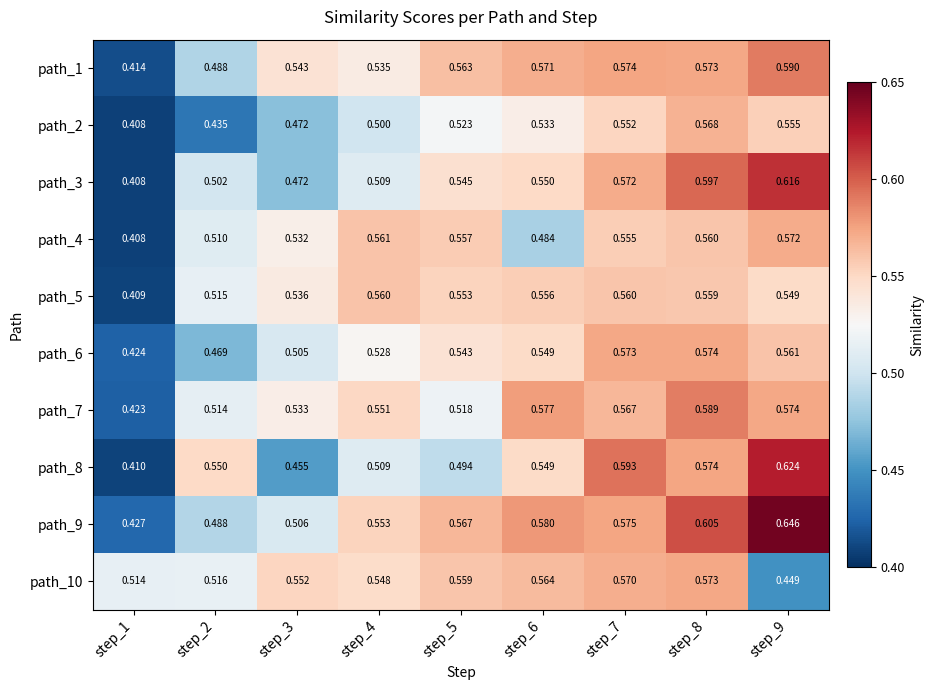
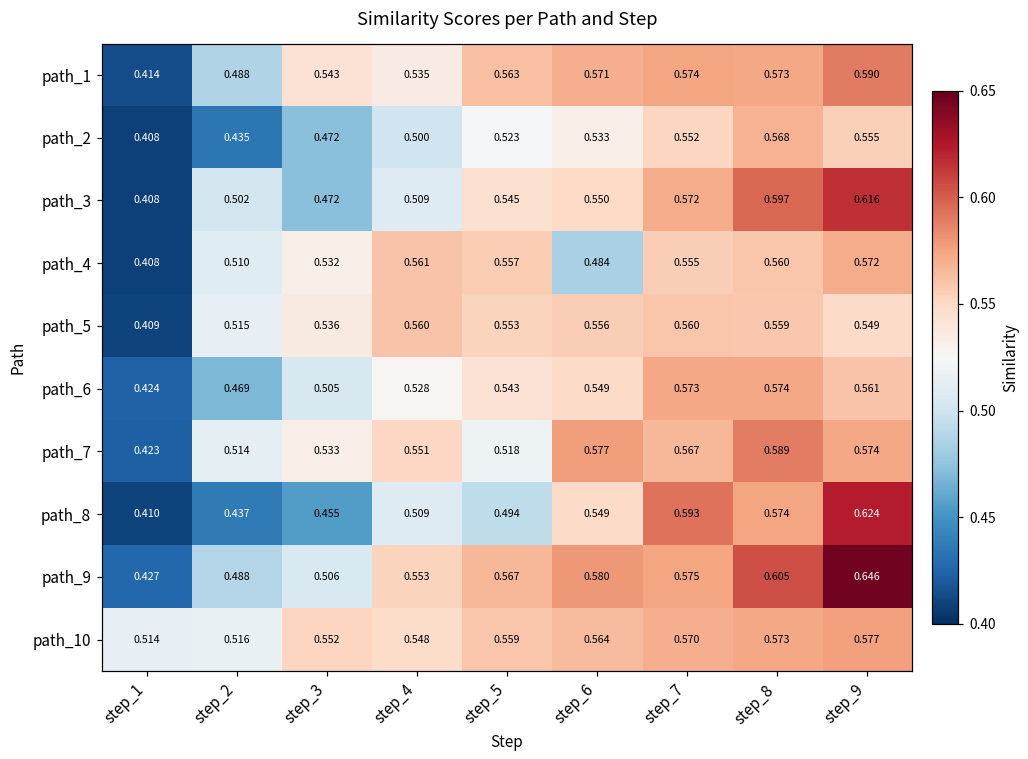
  {
    "path_1": {
      "step_1": 0.414,
      "step_2": 0.488,
      "step_3": 0.543,
      "step_4": 0.535,
      "step_5": 0.563,
      "step_6": 0.571,
      "step_7": 0.574,
      "step_8": 0.573,
      "step_9": 0.590
    },
    "path_2": {
      "step_1": 0.408,
      "step_2": 0.435,
      "step_3": 0.472,
      "step_4": 0.500,
      "step_5": 0.523,
      "step_6": 0.533,
      "step_7": 0.552,
      "step_8": 0.568,
      "step_9": 0.555
    },
    "path_3": {
      "step_1": 0.408,
      "step_2": 0.502,
      "step_3": 0.472,
      "step_4": 0.509,
      "step_5": 0.545,
      "step_6": 0.550,
      "step_7": 0.572,
      "step_8": 0.597,
      "step_9": 0.616
    },
    "path_4": {
      "step_1": 0.408,
      "step_2": 0.510,
      "step_3": 0.532,
      "step_4": 0.561,
      "step_5": 0.557,
      "step_6": 0.484,
      "step_7": 0.555,
      "step_8": 0.560,
      "step_9": 0.572
    },
    "path_5": {
      "step_1": 0.409,
      "step_2": 0.515,
      "step_3": 0.536,
      "step_4": 0.560,
      "step_5": 0.553,
      "step_6": 0.556,
      "step_7": 0.560,
      "step_8": 0.559,
      "step_9": 0.549
    },
    "path_6": {
      "step_1": 0.424,
      "step_2": 0.469,
      "step_3": 0.505,
      "step_4": 0.528,
      "step_5": 0.543,
      "step_6": 0.549,
      "step_7": 0.573,
      "step_8": 0.574,
      "step_9": 0.561
    },
    "path_7": {
      "step_1": 0.423,
      "step_2": 0.514,
      "step_3": 0.533,
      "step_4": 0.551,
      "step_5": 0.518,
      "step_6": 0.577,
      "step_7": 0.567,
      "step_8": 0.589,
      "step_9": 0.574
    },
    "path_8": {
      "step_1": 0.410,
-     "step_2": 0.550,
+     "step_2": 0.437,
      "step_3": 0.455,
      "step_4": 0.509,
      "step_5": 0.494,
      "step_6": 0.549,
      "step_7": 0.593,
      "step_8": 0.574,
      "step_9": 0.624
    },
    "path_9": {
      "step_1": 0.427,
      "step_2": 0.488,
      "step_3": 0.506,
      "step_4": 0.553,
      "step_5": 0.567,
      "step_6": 0.580,
      "step_7": 0.575,
      "step_8": 0.605,
      "step_9": 0.646
    },
    "path_10": {
      "step_1": 0.514,
      "step_2": 0.516,
      "step_3": 0.552,
      "step_4": 0.548,
      "step_5": 0.559,
      "step_6": 0.564,
      "step_7": 0.570,
      "step_8": 0.573,
-     "step_9": 0.449
+     "step_9": 0.577
    }
  }
